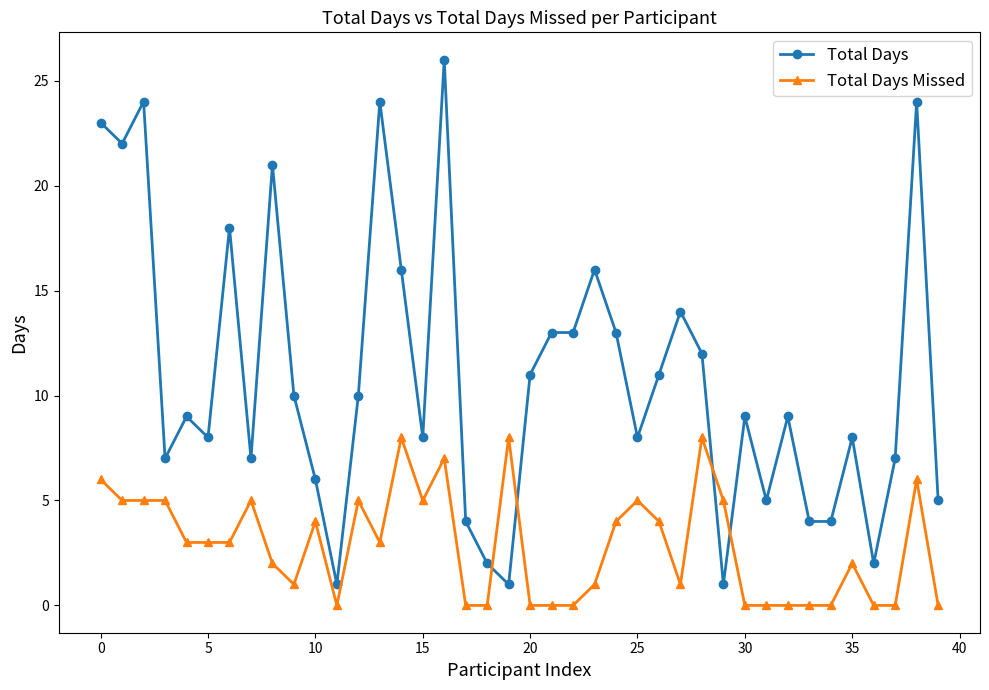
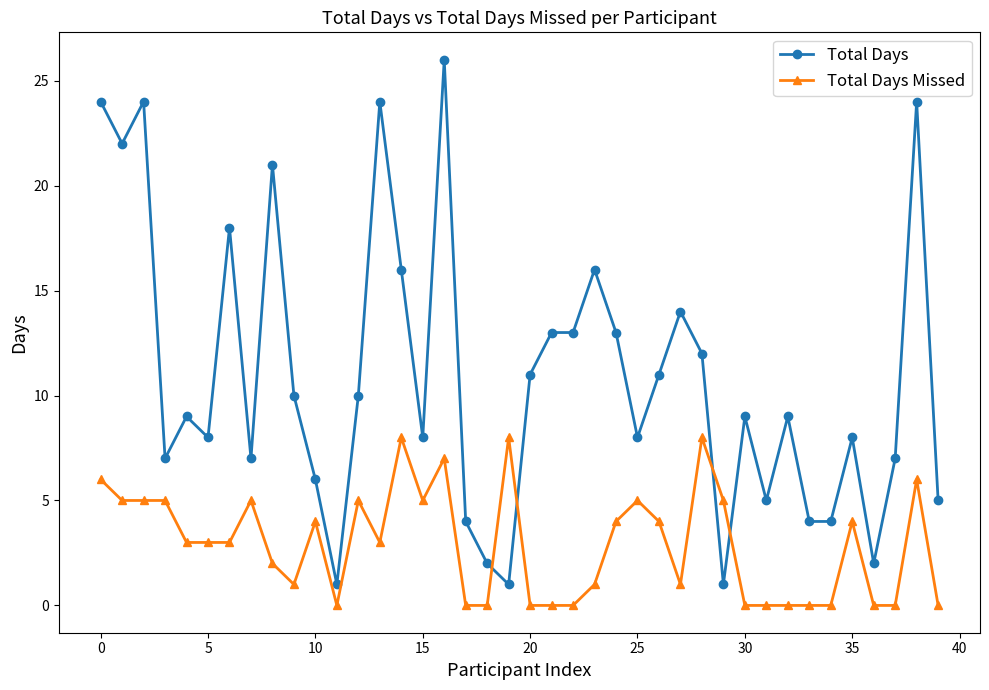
  {
    "Total Days": {
-     "0": 23,
+     "0": 24,
      "5": 8,
      "10": 6,
      "15": 8,
      "20": 11,
      "25": 8,
      "30": 9,
      "35": 8
    },
    "Total Days Missed": {
      "0": 6,
      "5": 3,
      "10": 4,
      "15": 5,
      "20": 0,
      "25": 5,
      "30": 0,
-     "35": 2
+     "35": 4
    }
  }
